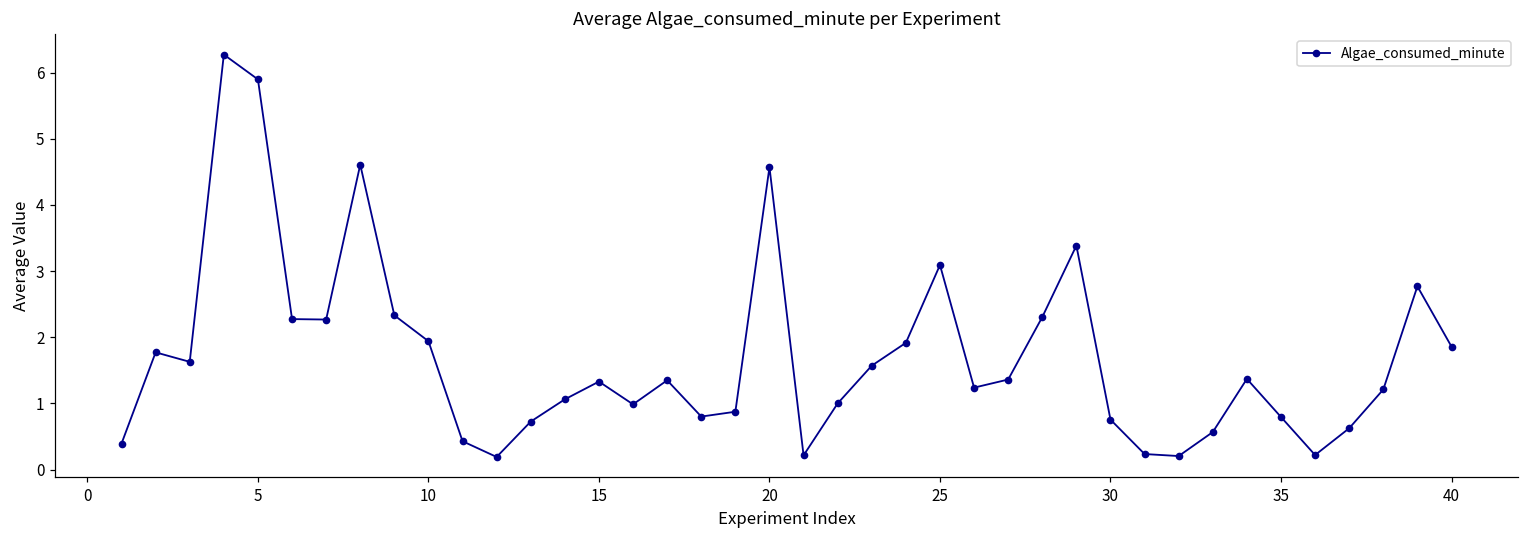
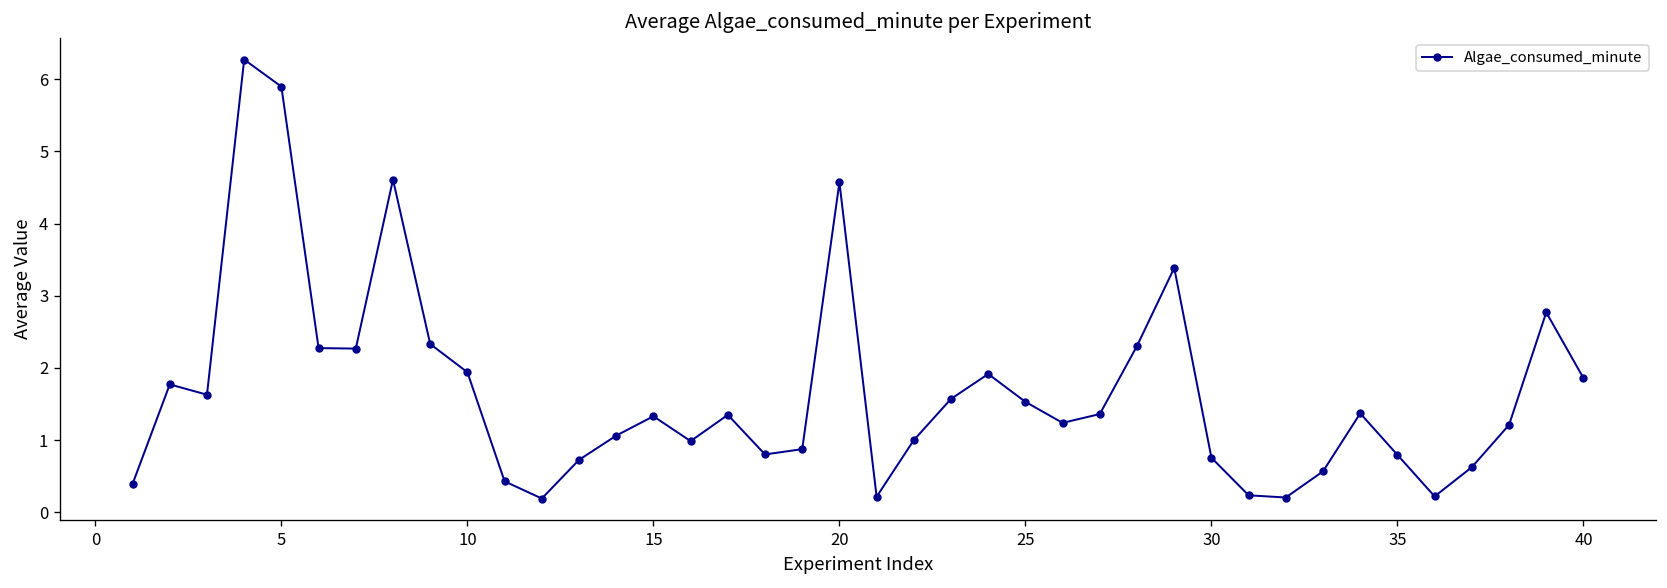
  {
    "5": 5.9,
    "10": 1.9,
    "15": 1.3,
    "20": 4.6,
-   "25": 3.1,
+   "25": 1.5,
    "30": 0.8,
    "35": 0.8,
    "40": 1.9
  }
